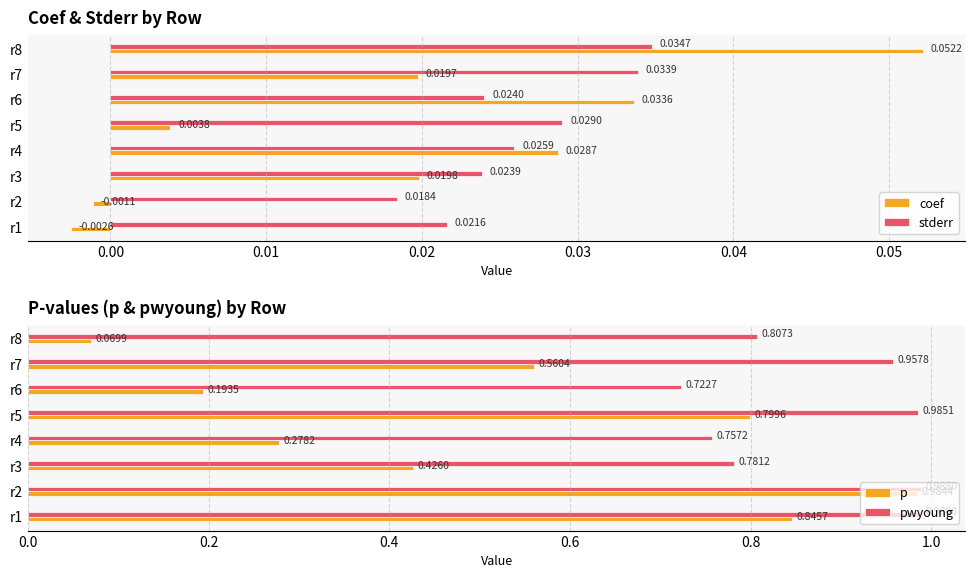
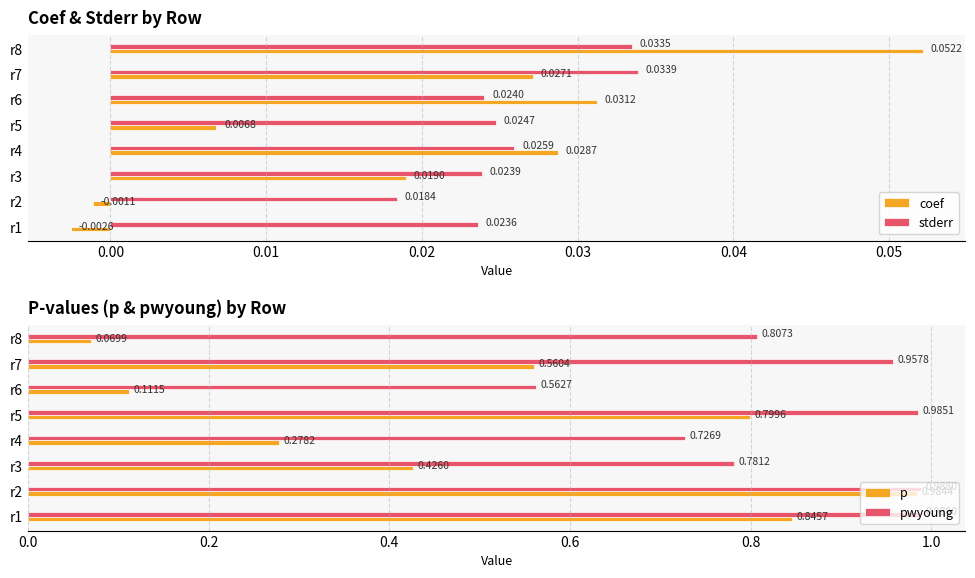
  {
    "Coef & Stderr by Row": {
      "coef": {
        "r8": 0.0522,
-       "r7": 0.0197,
-       "r6": 0.0336,
-       "r5": 0.0038,
+       "r7": 0.0271,
+       "r6": 0.0312,
+       "r5": 0.0068,
        "r4": 0.0287,
-       "r3": 0.0198,
+       "r3": 0.0190,
        "r2": -0.0011,
        "r1": -0.0026
      },
      "stderr": {
-       "r8": 0.0347,
+       "r8": 0.0335,
        "r7": 0.0339,
        "r6": 0.0240,
-       "r5": 0.0290,
+       "r5": 0.0247,
        "r4": 0.0259,
        "r3": 0.0239,
        "r2": 0.0184,
-       "r1": 0.0216
+       "r1": 0.0236
      }
    },
    "P-values (p & pwyoung) by Row": {
      "p": {
        "r8": 0.0699,
        "r7": 0.5604,
-       "r6": 0.1935,
+       "r6": 0.1115,
        "r5": 0.7996,
        "r4": 0.2782,
        "r3": 0.4260,
        "r1": 0.8457
      },
      "pwyoung": {
        "r8": 0.8073,
        "r7": 0.9578,
-       "r6": 0.7227,
+       "r6": 0.5627,
        "r5": 0.9851,
-       "r4": 0.7572,
+       "r4": 0.7269,
        "r3": 0.7812
      }
    }
  }
